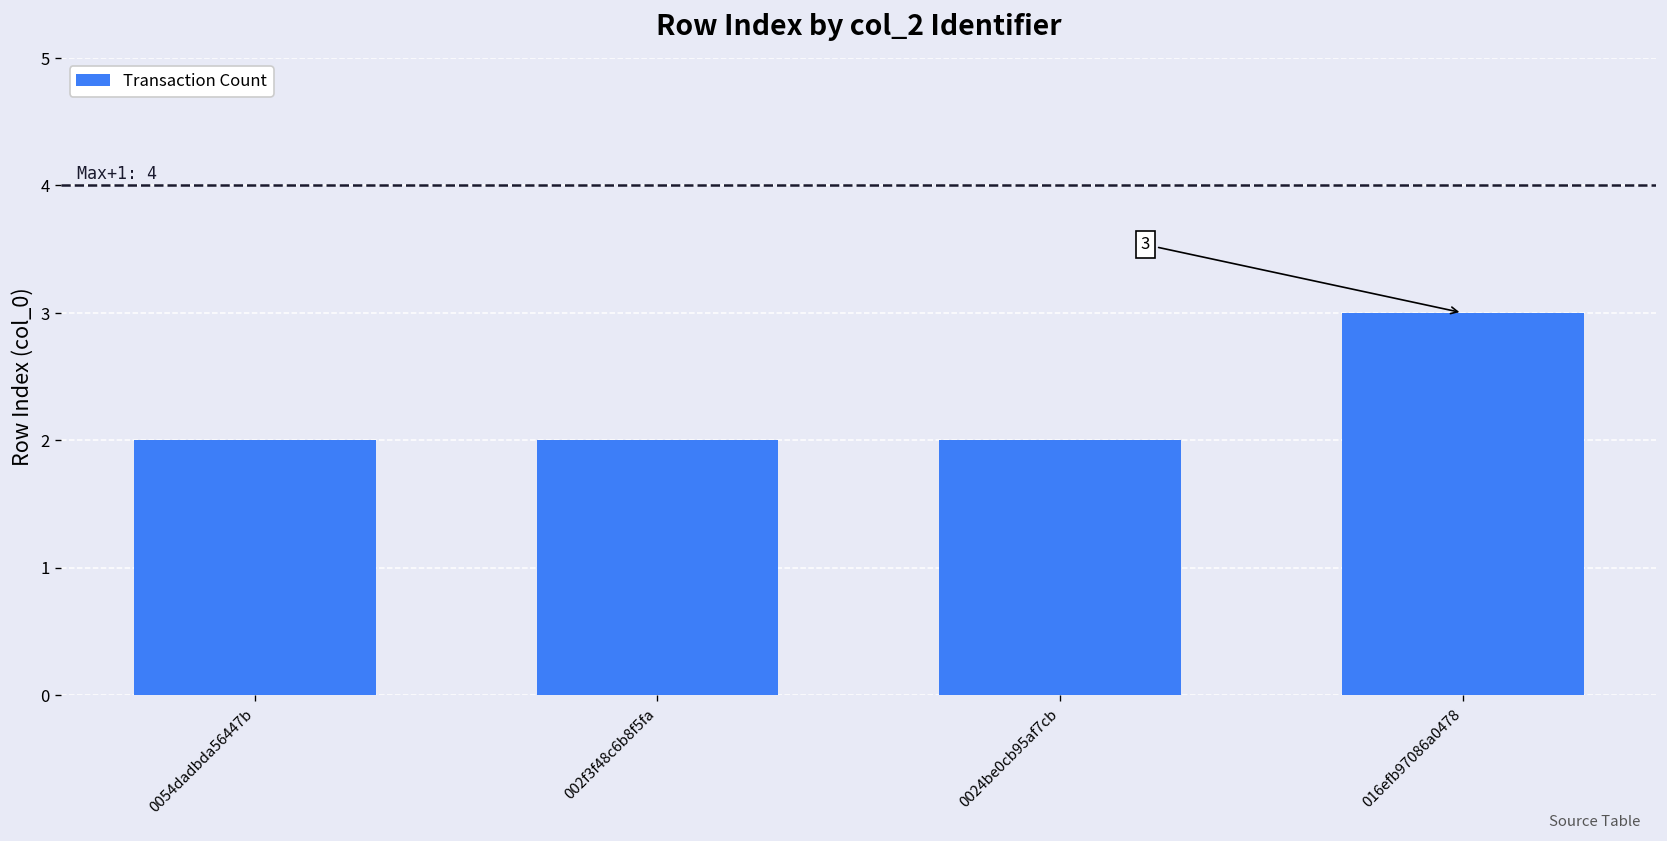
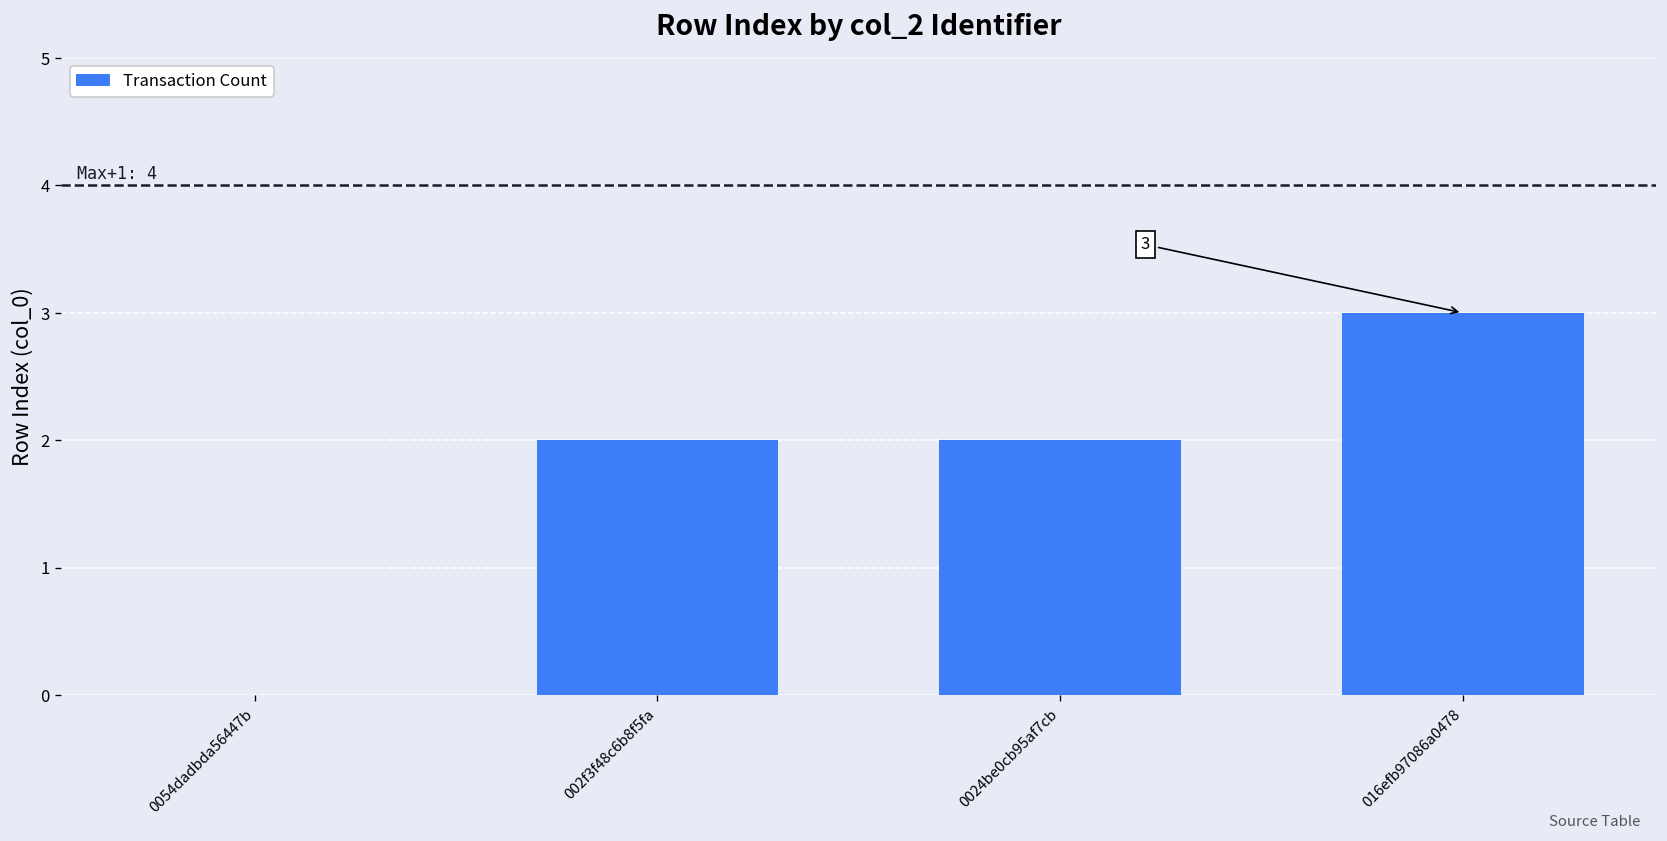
  {
-   "0054dadbda56447b": 2,
+   "0054dadbda56447b": 0,
    "002f3f48c6b8f5fa": 2,
    "0024be0cb95af7cb": 2
  }
